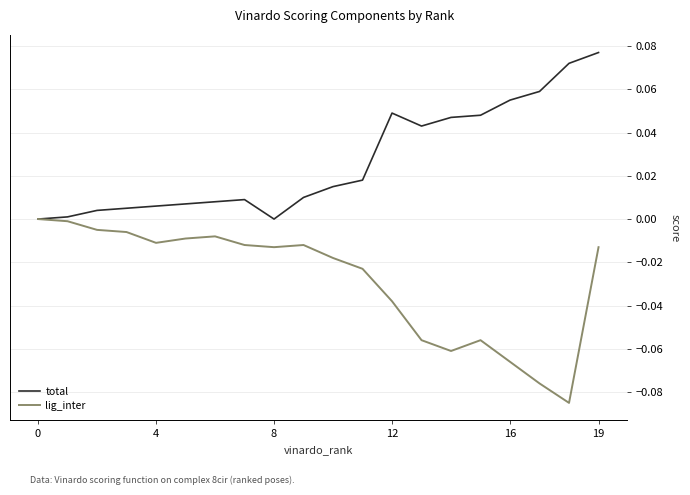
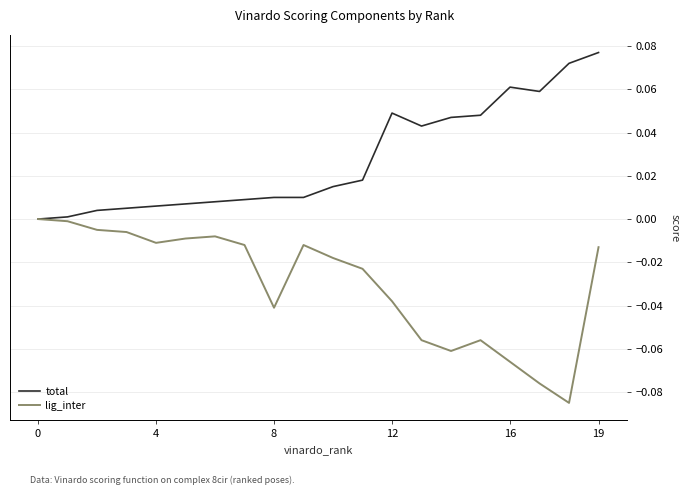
  {
    "total": {
      "4": 0.006,
-     "8": 0.00,
+     "8": 0.01,
      "12": 0.049,
-     "16": 0.055,
+     "16": 0.061,
      "19": 0.077
    },
    "lig_inter": {
      "4": -0.011,
-     "8": -0.013,
+     "8": -0.041,
      "12": -0.038,
      "16": -0.066,
      "19": -0.013
    }
  }
